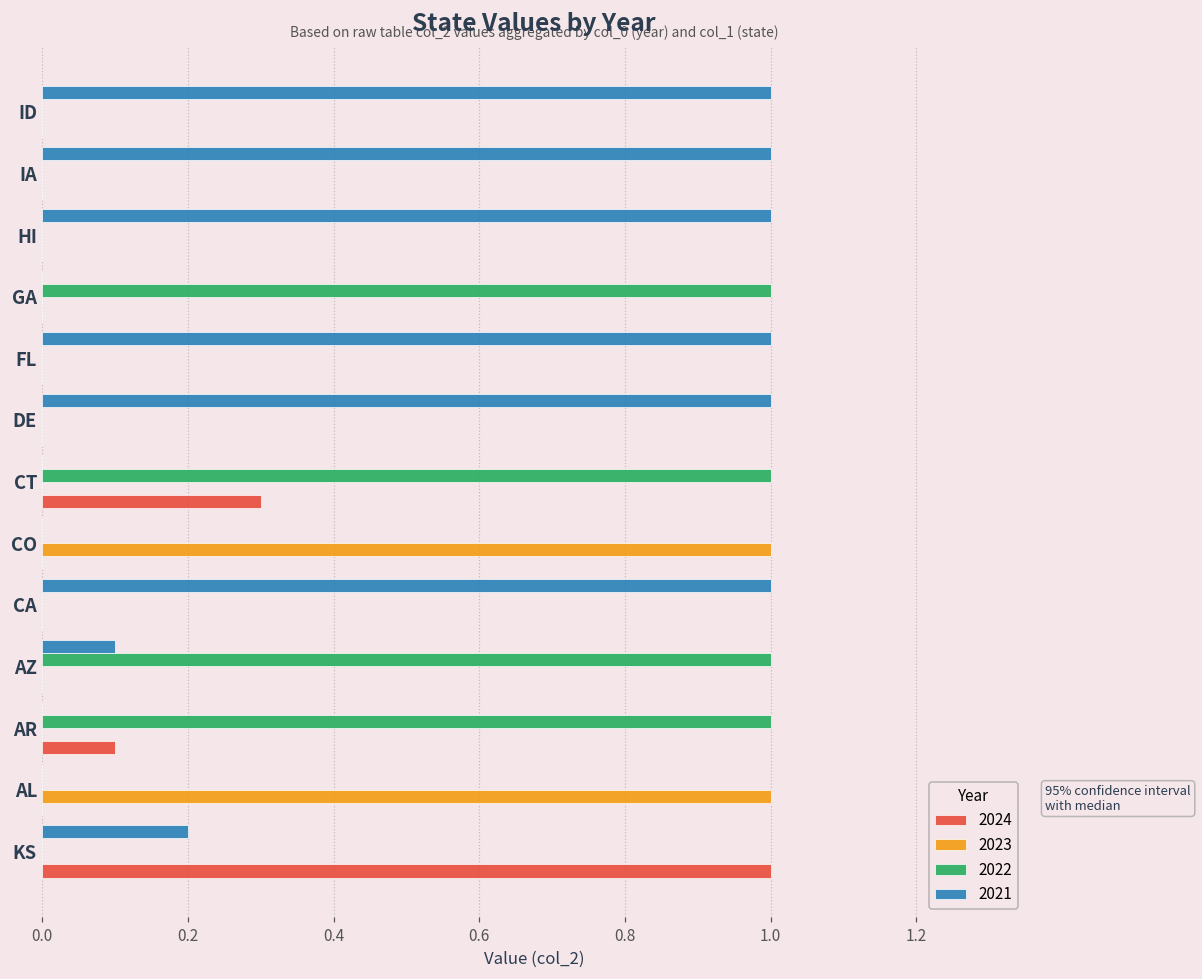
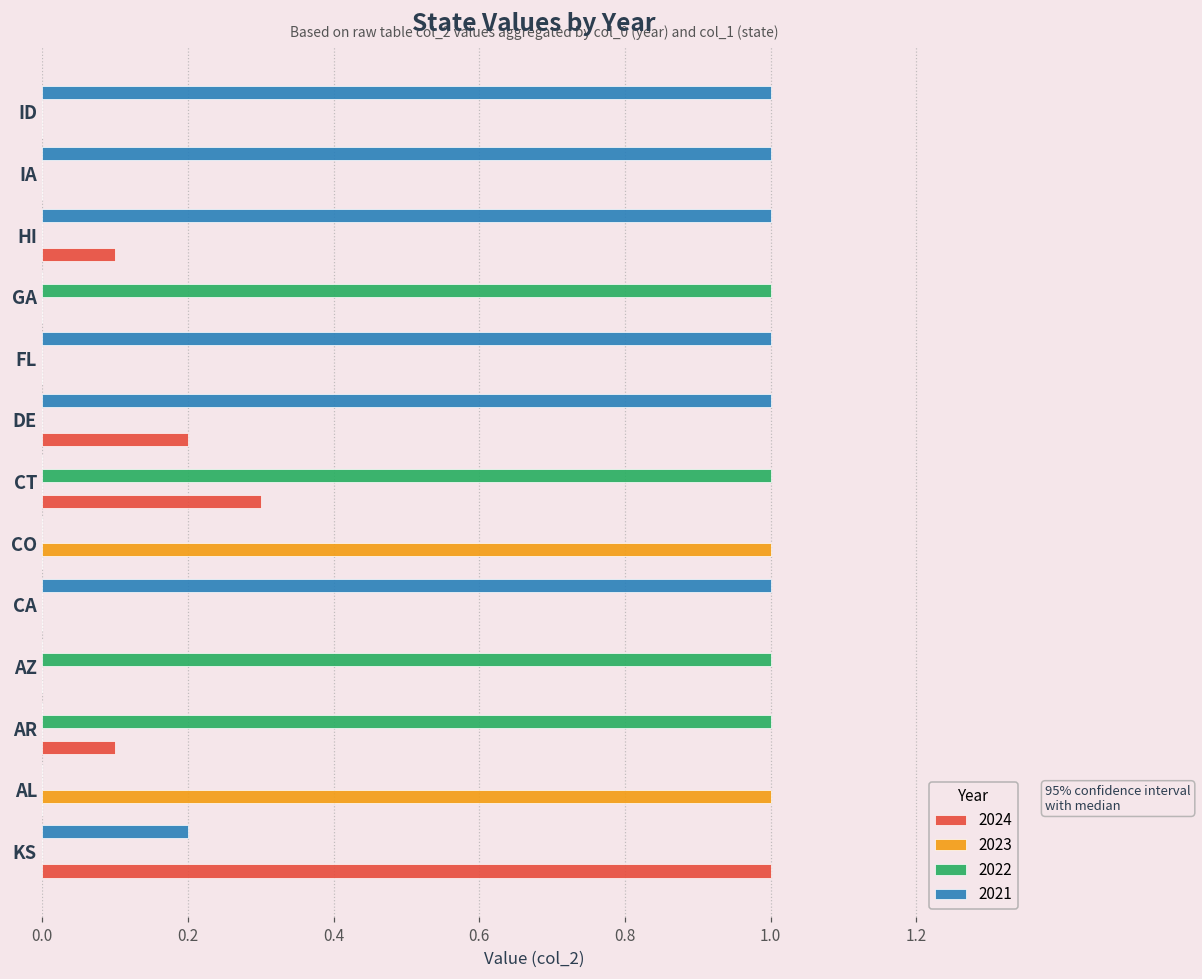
  {
    "2024": {
      "ID": 0.0,
      "IA": 0.0,
-     "HI": 0.0,
+     "HI": 0.1,
      "GA": 0.0,
      "FL": 0.0,
-     "DE": 0.0,
+     "DE": 0.2,
      "CT": 0.3,
      "CO": 0.0,
      "CA": 0.0,
      "AZ": 0.0,
      "AR": 0.1,
      "AL": 0.0,
      "KS": 1.0
    },
    "2023": {
      "ID": 0.0,
      "IA": 0.0,
      "HI": 0.0,
      "GA": 0.0,
      "FL": 0.0,
      "DE": 0.0,
      "CT": 0.0,
      "CO": 1.0,
      "CA": 0.0,
      "AZ": 0.0,
      "AR": 0.0,
      "AL": 1.0,
      "KS": 0.0
    },
    "2022": {
      "ID": 0.0,
      "IA": 0.0,
      "HI": 0.0,
      "GA": 1.0,
      "FL": 0.0,
      "DE": 0.0,
      "CT": 1.0,
      "CO": 0.0,
      "CA": 0.0,
      "AZ": 1.0,
      "AR": 1.0,
      "AL": 0.0,
      "KS": 0.0
    },
    "2021": {
      "ID": 1.0,
      "IA": 1.0,
      "HI": 1.0,
      "GA": 0.0,
      "FL": 1.0,
      "DE": 1.0,
      "CT": 0.0,
      "CO": 0.0,
      "CA": 1.0,
-     "AZ": 0.1,
+     "AZ": 0.0,
      "AR": 0.0,
      "AL": 0.0,
      "KS": 0.2
    }
  }
